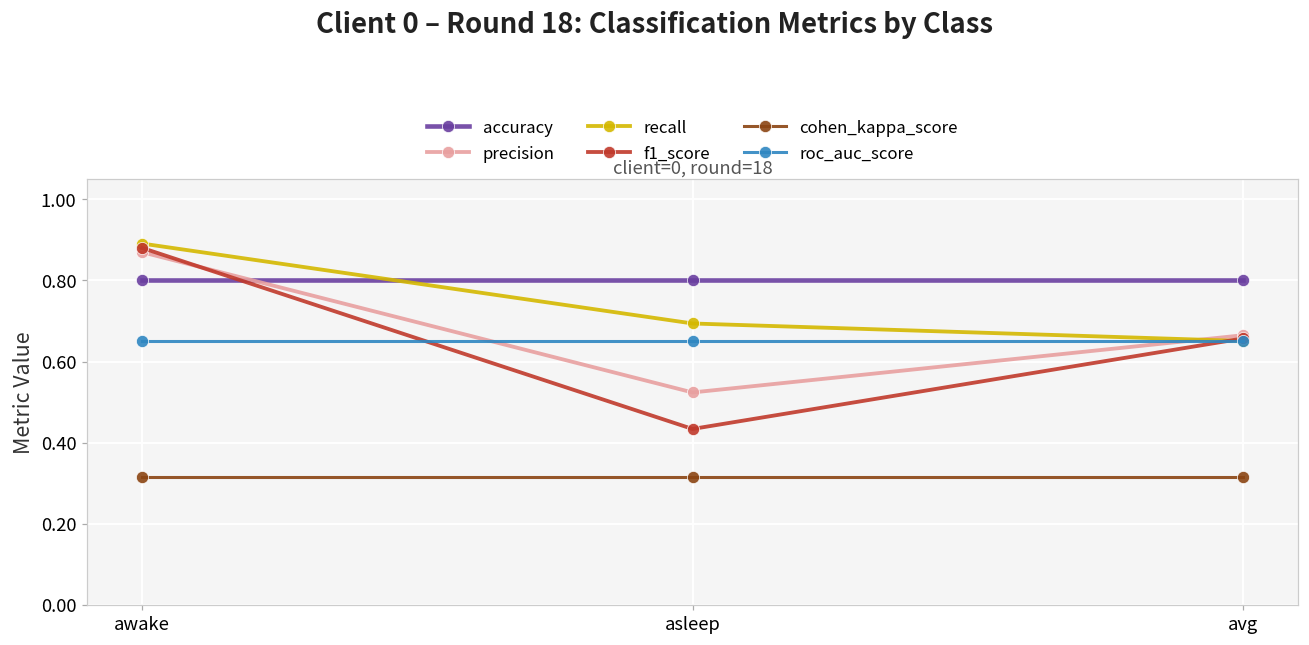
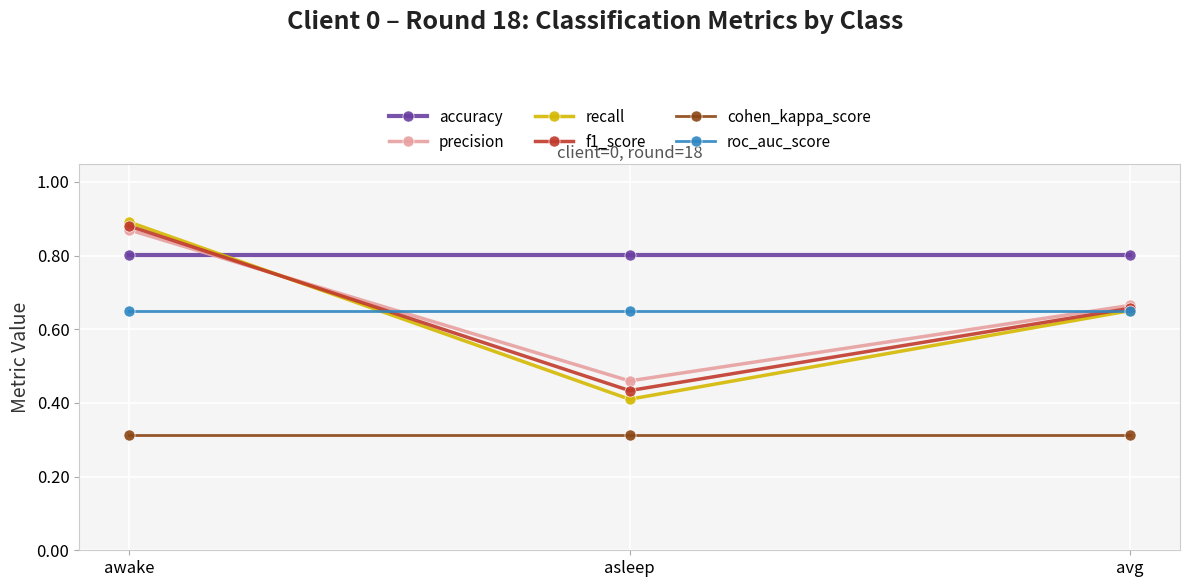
  {
    "accuracy": {
      "awake": 0.80,
      "asleep": 0.80,
      "avg": 0.80
    },
    "precision": {
      "awake": 0.87,
-     "asleep": 0.52,
+     "asleep": 0.46,
      "avg": 0.66
    },
    "recall": {
      "awake": 0.89,
-     "asleep": 0.69
+     "asleep": 0.41
    },
    "roc_auc_score": {
      "awake": 0.65,
      "asleep": 0.65
    }
  }
